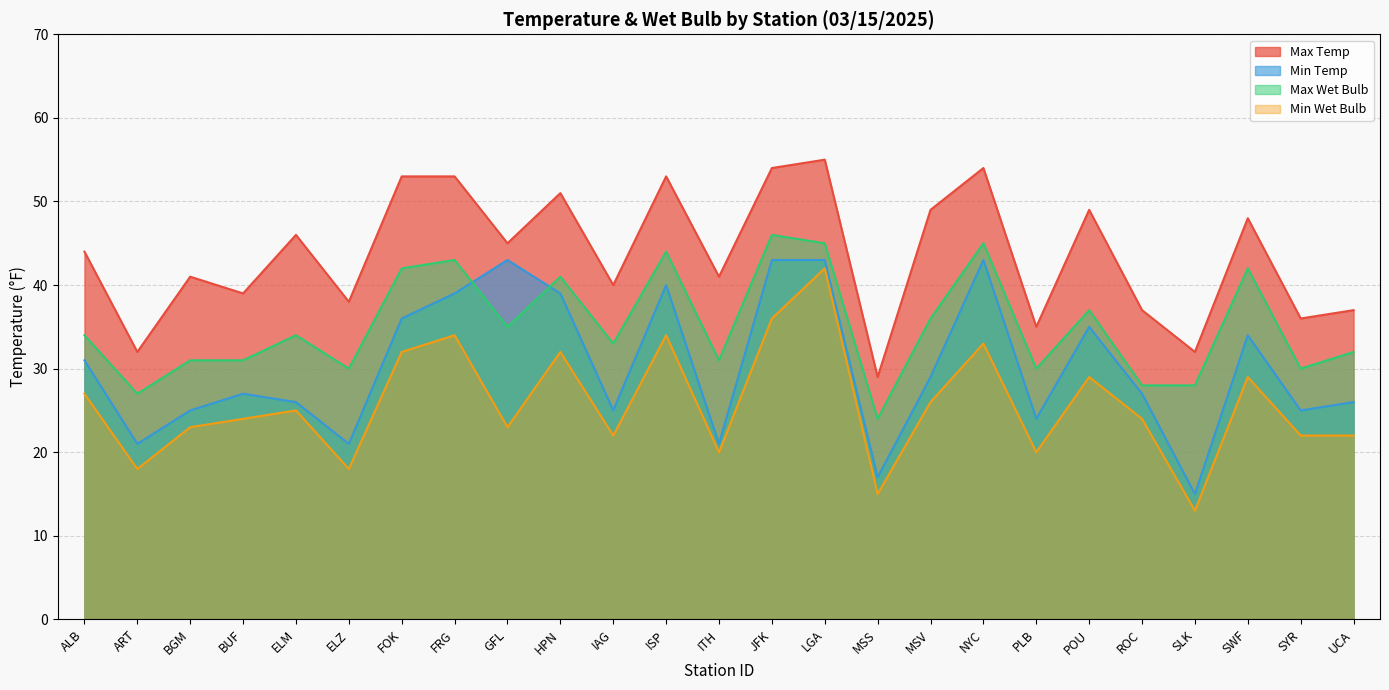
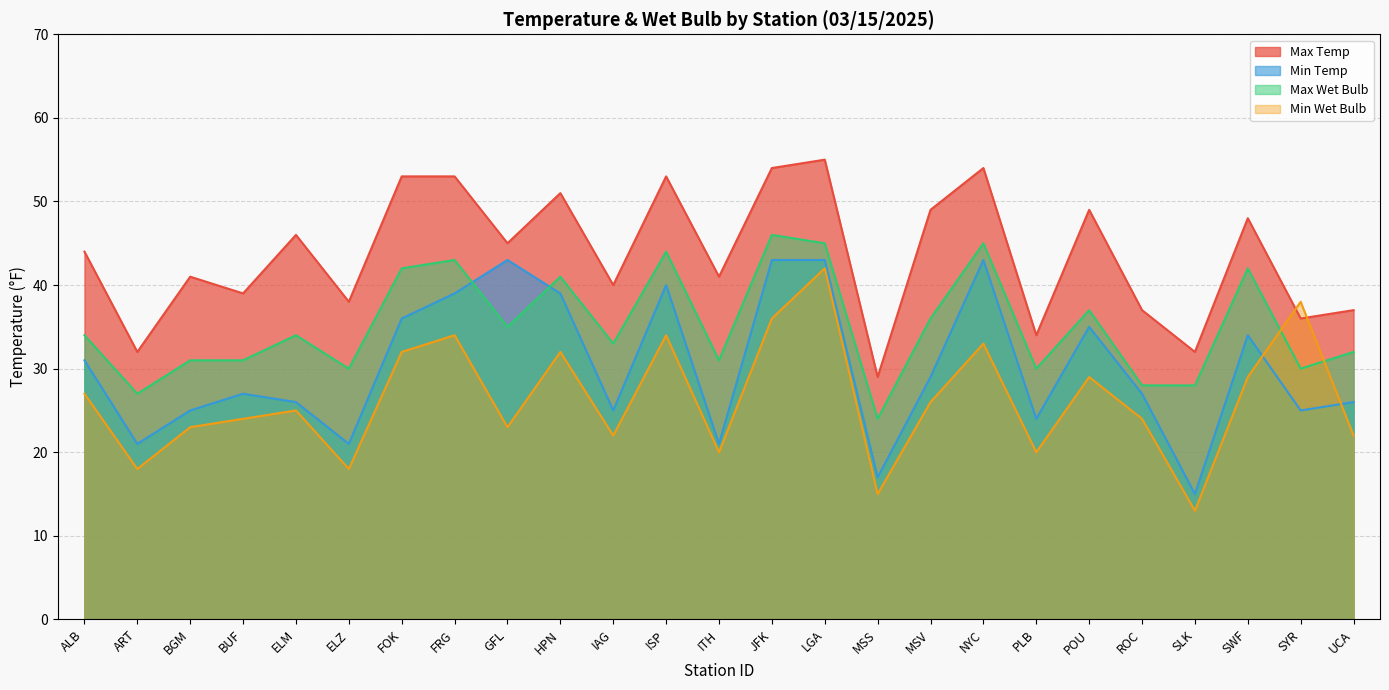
  {
    "Max Temp": {
      "ALB": 44,
      "ART": 32,
      "BGM": 41,
      "BUF": 39,
      "ELM": 46,
      "ELZ": 38,
      "FOK": 53,
      "FRG": 53,
      "GFL": 45,
      "HPN": 51,
      "IAG": 40,
      "ISP": 53,
      "ITH": 41,
      "JFK": 54,
      "LGA": 55,
      "MSS": 29,
      "MSV": 49,
      "NYC": 54,
-     "PLB": 35,
+     "PLB": 34,
      "POU": 49,
      "ROC": 37,
      "SLK": 32,
      "SWF": 48,
      "SYR": 36,
      "UCA": 37
    },
    "Min Temp": {
      "ALB": 31,
      "ART": 21,
      "BGM": 25,
      "BUF": 27,
      "ELM": 26,
      "ELZ": 21,
      "FOK": 36,
      "FRG": 39,
      "GFL": 43,
      "HPN": 39,
      "IAG": 25,
      "ISP": 40,
      "ITH": 21,
      "JFK": 43,
      "LGA": 43,
      "MSS": 17,
      "MSV": 29,
      "NYC": 43,
      "PLB": 24,
      "POU": 35,
      "ROC": 27,
      "SLK": 15,
      "SWF": 34,
      "SYR": 25,
      "UCA": 26
    },
    "Max Wet Bulb": {
      "ALB": 34,
      "ART": 27,
      "BGM": 31,
      "BUF": 31,
      "ELM": 34,
      "ELZ": 30,
      "FOK": 42,
      "FRG": 43,
      "GFL": 35,
      "HPN": 41,
      "IAG": 33,
      "ISP": 44,
      "ITH": 31,
      "JFK": 46,
      "LGA": 45,
      "MSS": 24,
      "MSV": 36,
      "NYC": 45,
      "PLB": 30,
      "POU": 37,
      "ROC": 28,
      "SLK": 28,
      "SWF": 42,
      "SYR": 30,
      "UCA": 32
    },
    "Min Wet Bulb": {
      "ALB": 27,
      "ART": 18,
      "BGM": 23,
      "BUF": 24,
      "ELM": 25,
      "ELZ": 18,
      "FOK": 32,
      "FRG": 34,
      "GFL": 23,
      "HPN": 32,
      "IAG": 22,
      "ISP": 34,
      "ITH": 20,
      "JFK": 36,
      "LGA": 42,
      "MSS": 15,
      "MSV": 26,
      "NYC": 33,
      "PLB": 20,
      "POU": 29,
      "ROC": 24,
      "SLK": 13,
      "SWF": 29,
-     "SYR": 22,
+     "SYR": 38,
      "UCA": 22
    }
  }
